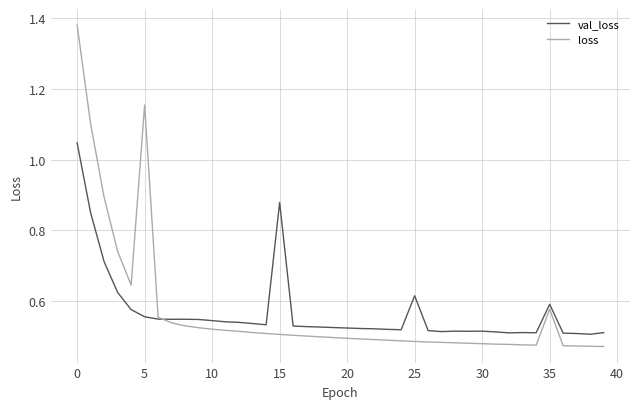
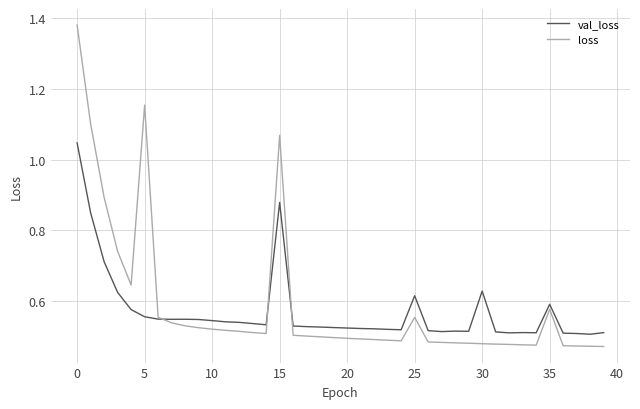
  {
    "val_loss": {
      "0": 1.05,
      "5": 0.56,
      "10": 0.54,
      "15": 0.88,
      "20": 0.52,
      "25": 0.61,
-     "30": 0.51,
+     "30": 0.63,
      "35": 0.59
    },
    "loss": {
      "0": 1.38,
      "5": 1.15,
      "10": 0.52,
-     "15": 0.51,
+     "15": 1.07,
      "20": 0.49,
-     "25": 0.49,
+     "25": 0.55,
      "30": 0.48,
      "35": 0.58
    }
  }
